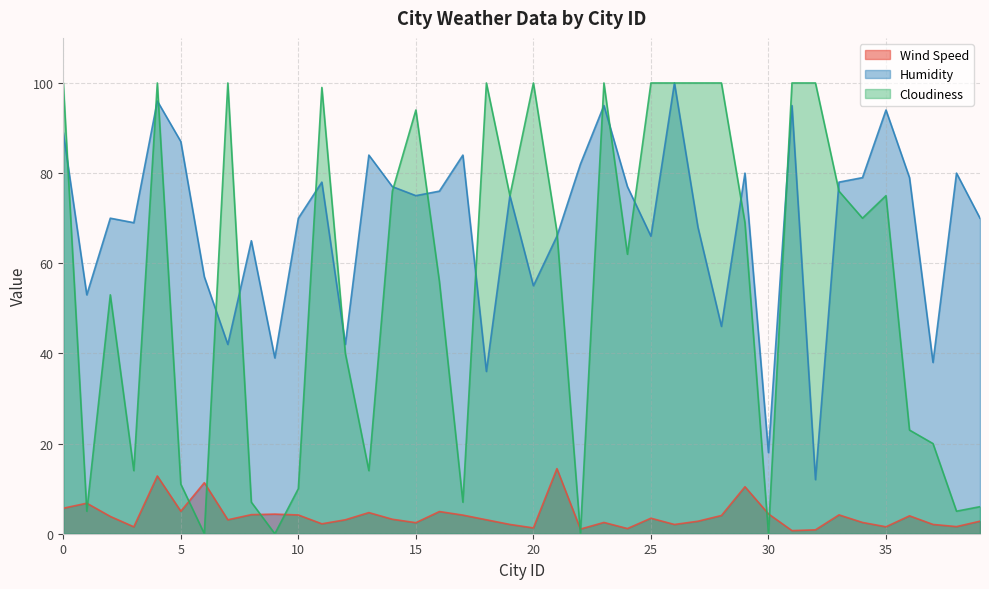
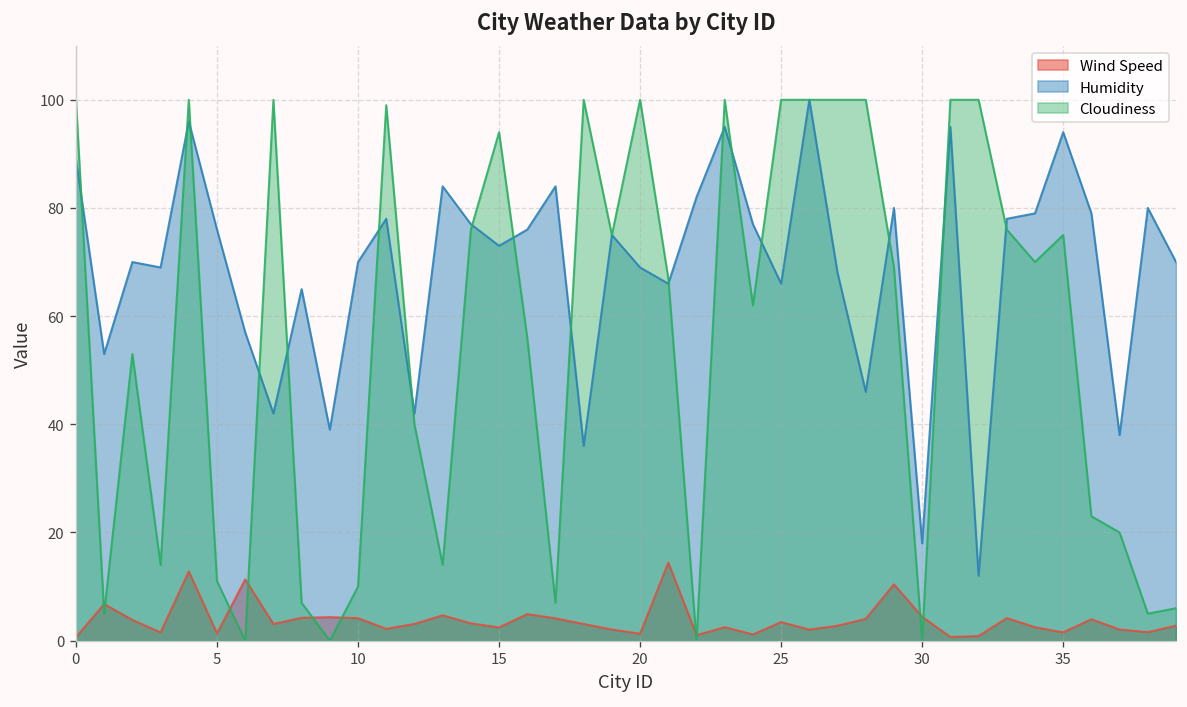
  {
    "Wind Speed": {
-     "0": 6,
-     "5": 5,
+     "0": 1,
+     "5": 1,
      "10": 4,
      "15": 2,
      "20": 1,
      "25": 3,
      "30": 4,
      "35": 2
    },
    "Humidity": {
      "0": 89,
-     "5": 87,
+     "5": 76,
      "10": 70,
-     "15": 75,
-     "20": 55,
+     "15": 73,
+     "20": 69,
      "25": 66,
      "30": 18,
      "35": 94
    },
    "Cloudiness": {
      "0": 100,
      "5": 11,
      "10": 10,
      "15": 94,
      "20": 100,
      "25": 100,
      "30": 0,
      "35": 75
    }
  }
